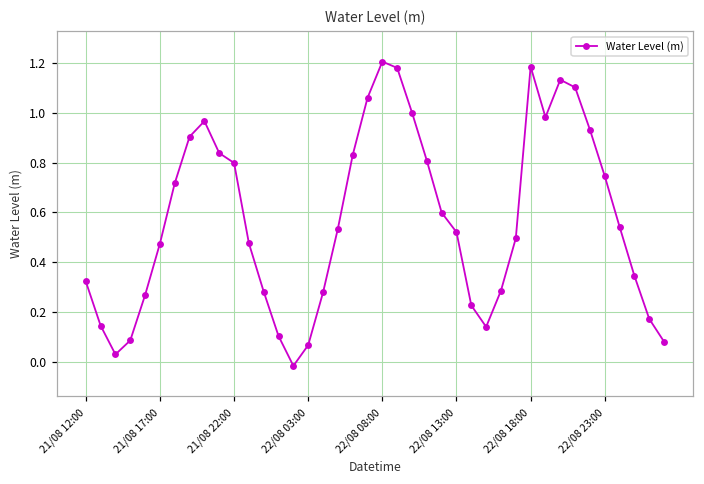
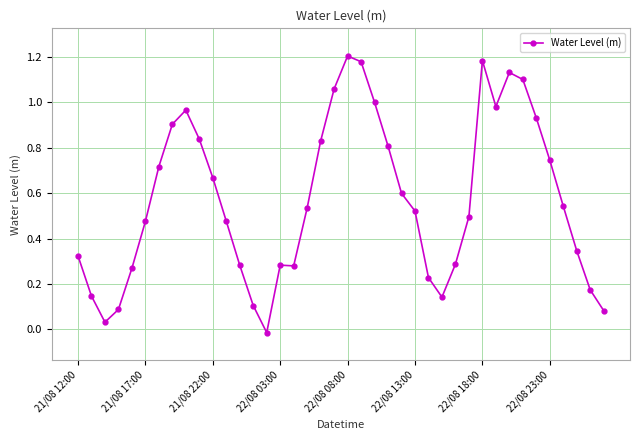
  {
    "21/08 12:00": 0.32,
    "21/08 17:00": 0.48,
-   "21/08 22:00": 0.80,
-   "22/08 03:00": 0.07,
+   "21/08 22:00": 0.67,
+   "22/08 03:00": 0.28,
    "22/08 08:00": 1.20,
    "22/08 13:00": 0.52,
    "22/08 18:00": 1.18,
    "22/08 23:00": 0.75
  }
